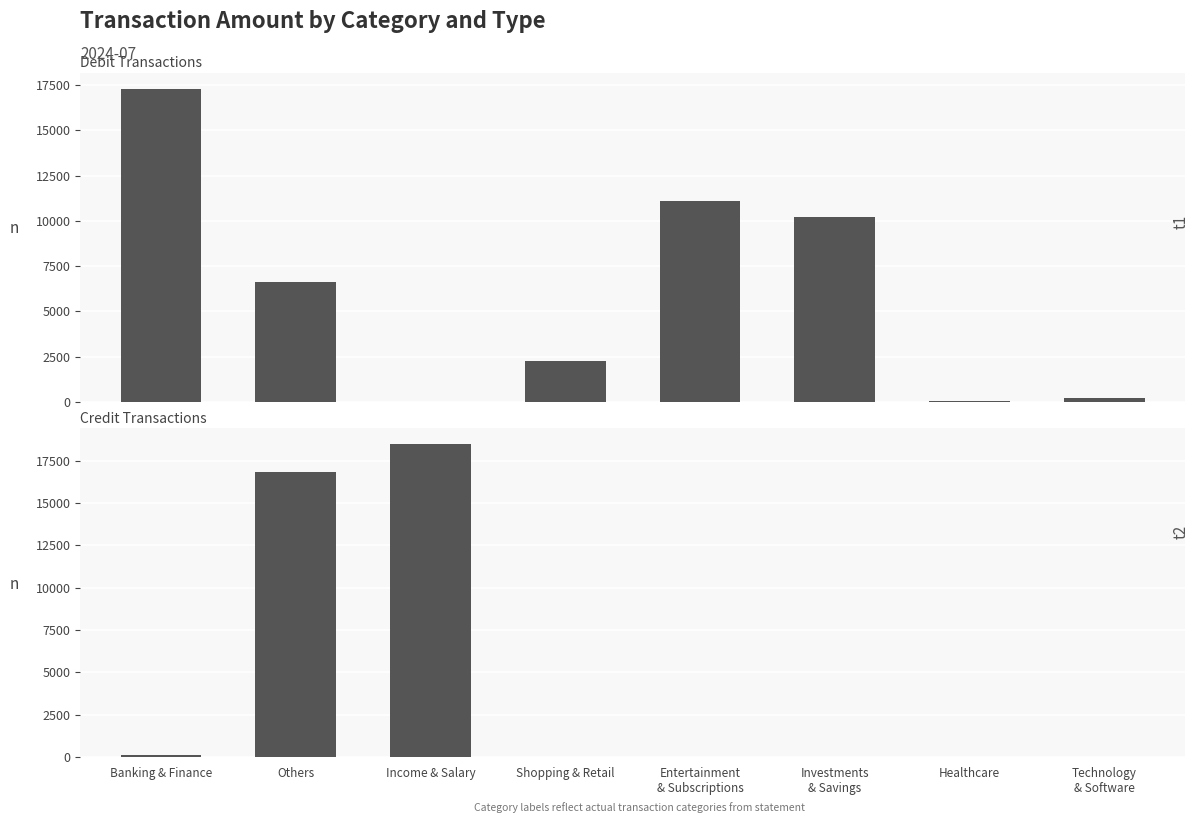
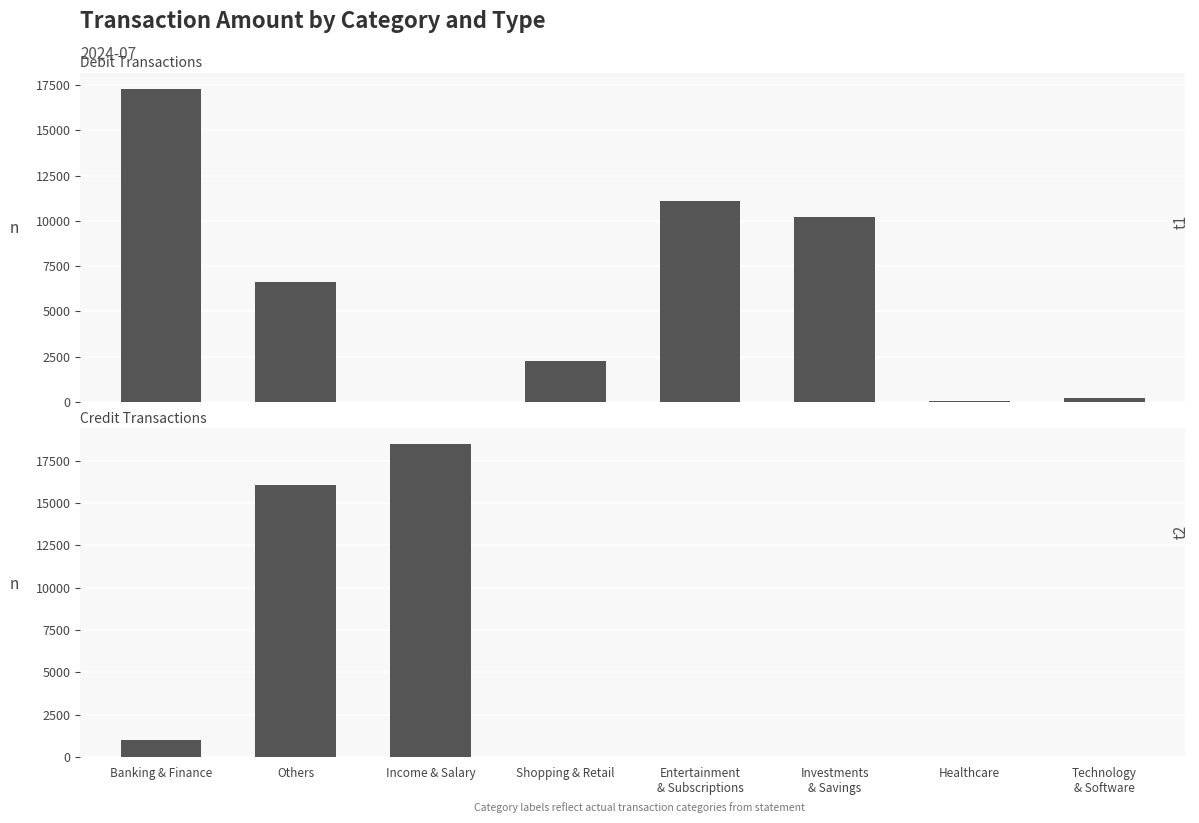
  {
    "Credit Transactions": {
-     "Banking & Finance": 100,
-     "Others": 16900,
+     "Banking & Finance": 1000,
+     "Others": 16100,
      "Income & Salary": 18500,
      "Shopping & Retail": 0,
      "Entertainment & Subscriptions": 0,
      "Investments & Savings": 0,
      "Healthcare": 0,
      "Technology & Software": 0
    }
  }
